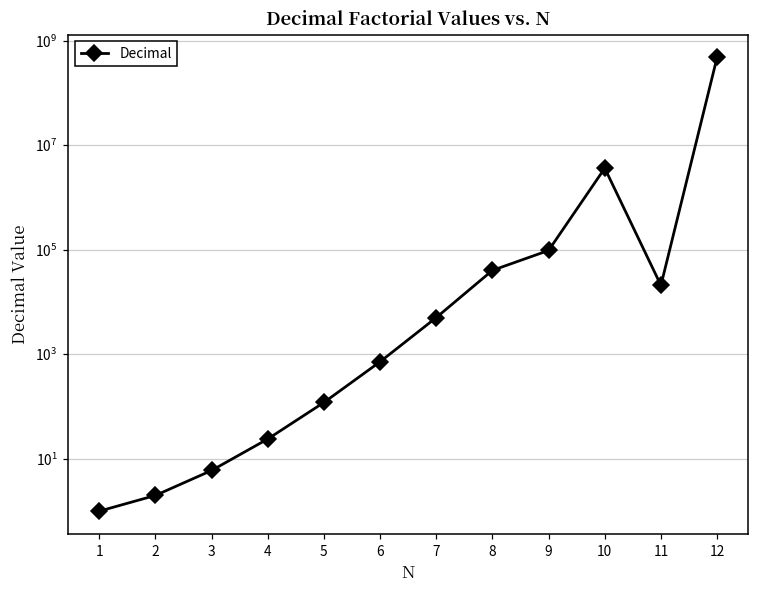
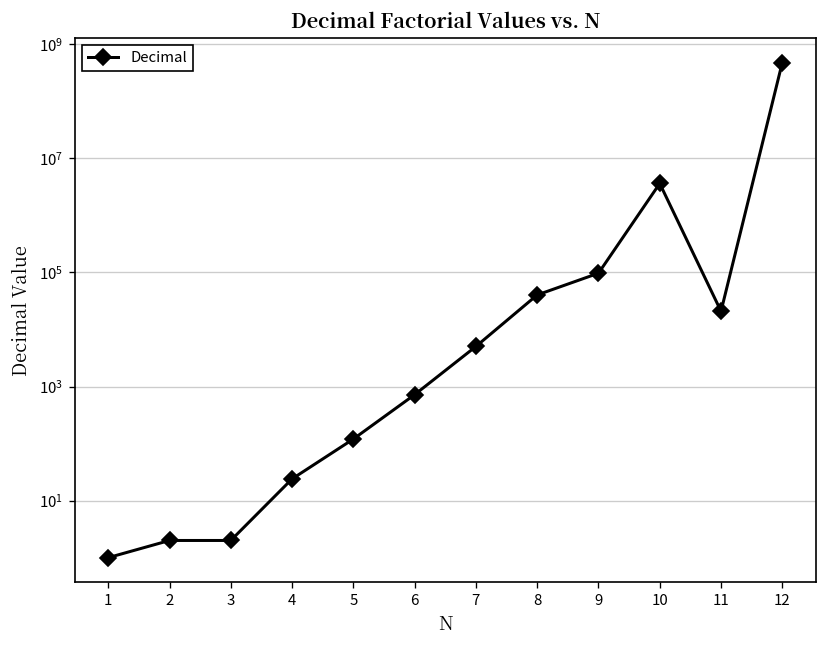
  {
    "1": 1,
    "2": 2,
-   "3": 6,
+   "3": 2,
    "4": 20,
    "5": 120,
    "6": 700,
    "7": 5000,
    "8": 40000,
    "9": 100000,
    "10": 4000000,
    "11": 20000,
    "12": 500000000
  }
